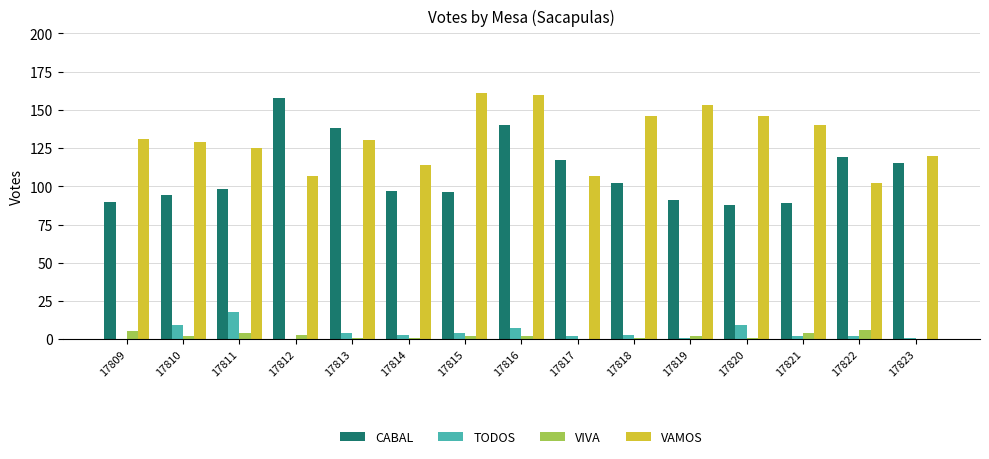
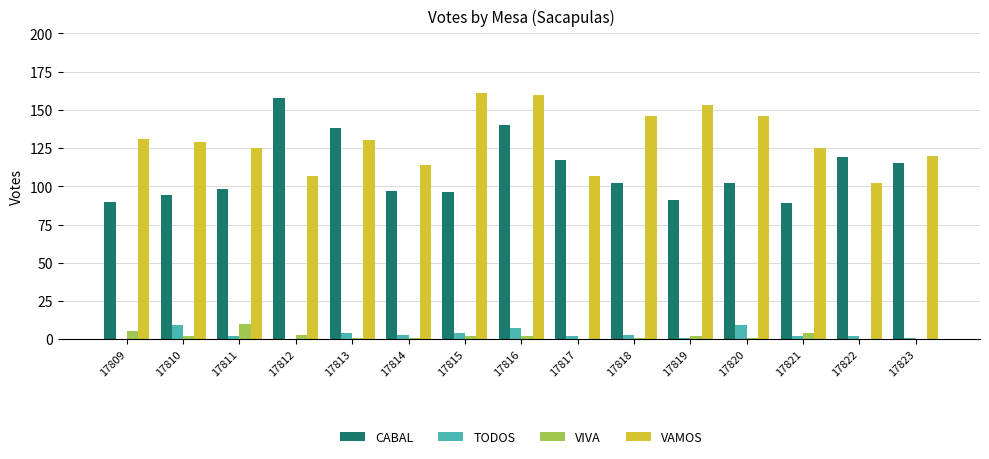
  {
    "CABAL": {
      "17809": 90,
      "17810": 94,
      "17811": 98,
      "17812": 158,
      "17813": 138,
      "17814": 97,
      "17815": 96,
      "17816": 140,
      "17817": 117,
      "17818": 102,
      "17819": 91,
-     "17820": 88,
+     "17820": 102,
      "17821": 89,
      "17822": 119,
      "17823": 115
    },
    "TODOS": {
      "17809": 0,
      "17810": 9,
-     "17811": 18,
+     "17811": 2,
      "17812": 0,
      "17813": 4,
      "17814": 3,
      "17815": 4,
      "17816": 7,
      "17817": 2,
      "17818": 3,
      "17820": 9,
      "17821": 2,
      "17822": 2
    },
    "VIVA": {
      "17809": 5,
      "17810": 2,
-     "17811": 4,
+     "17811": 10,
      "17812": 3,
      "17815": 2,
      "17816": 2,
      "17817": 0,
      "17819": 2,
      "17821": 4,
-     "17822": 6,
+     "17822": 0,
      "17823": 0
    },
    "VAMOS": {
      "17809": 131,
      "17810": 129,
      "17811": 125,
      "17812": 107,
      "17813": 130,
      "17814": 114,
      "17815": 161,
      "17816": 160,
      "17817": 107,
      "17818": 146,
      "17819": 153,
      "17820": 146,
-     "17821": 140,
+     "17821": 125,
      "17822": 102,
      "17823": 120
    }
  }
